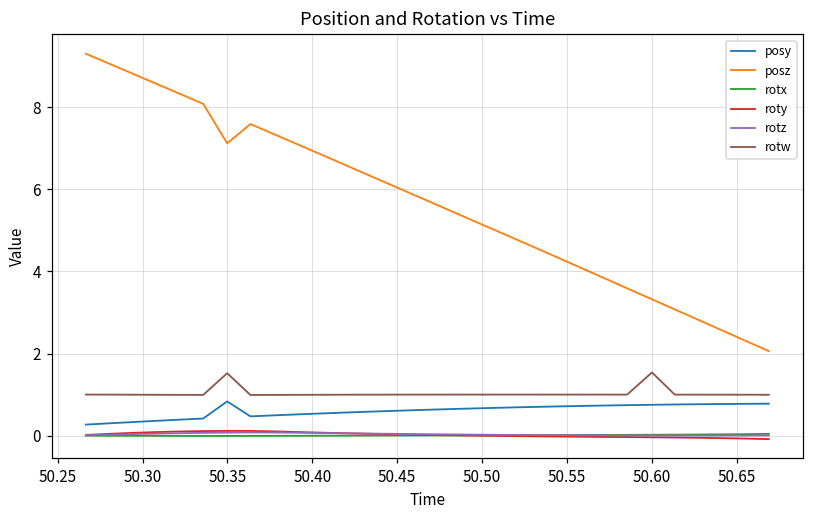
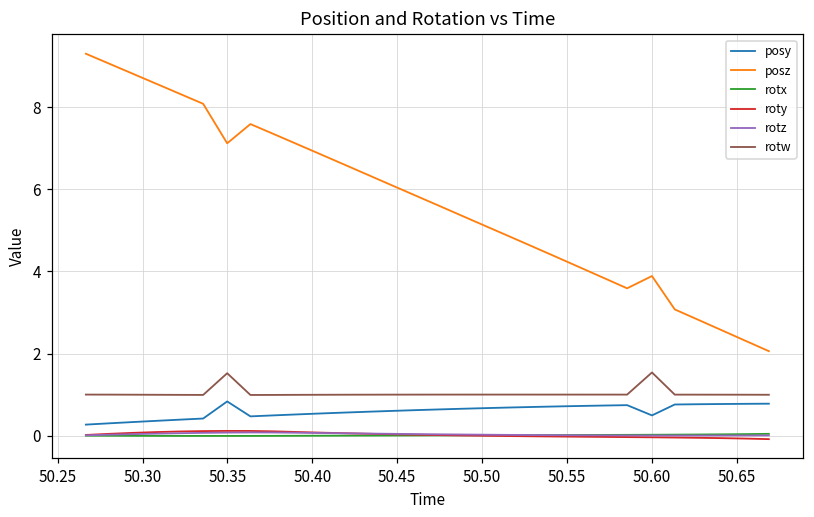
  {
    "posy": {
      "50.35": 0.8,
-     "50.60": 0.8
+     "50.60": 0.5
    },
    "posz": {
      "50.35": 7.1,
-     "50.60": 3.3
+     "50.60": 3.9
    },
    "rotx": {
      "50.35": 0.0
    },
    "rotw": {
      "50.35": 1.5,
      "50.60": 1.5
    }
  }
